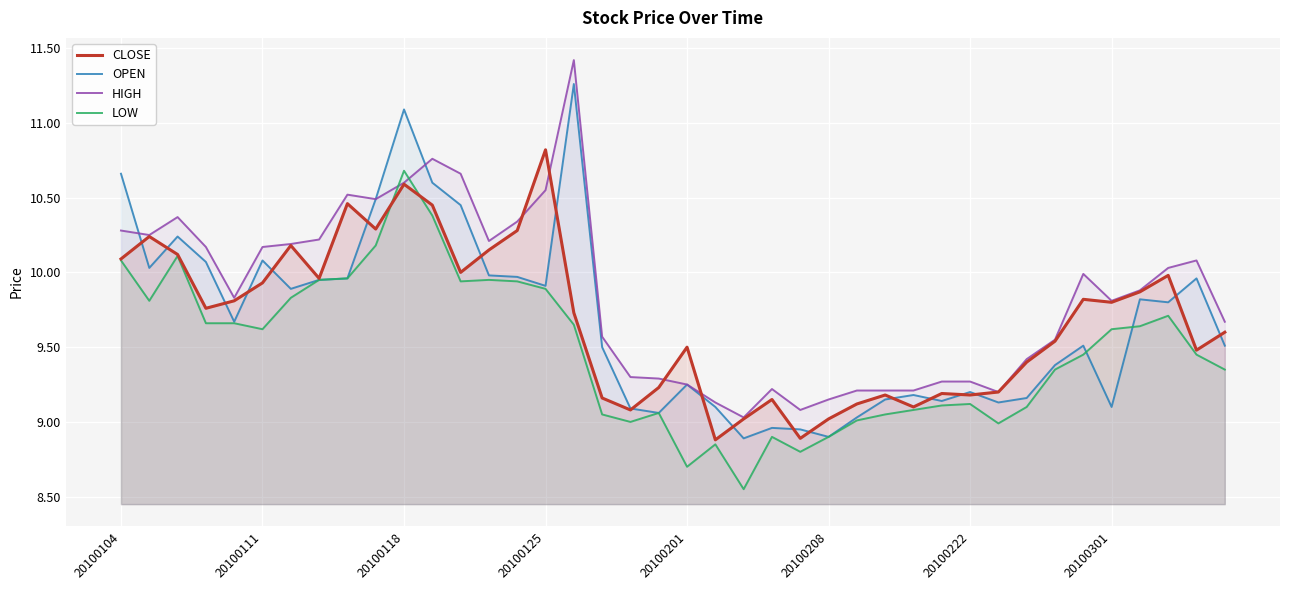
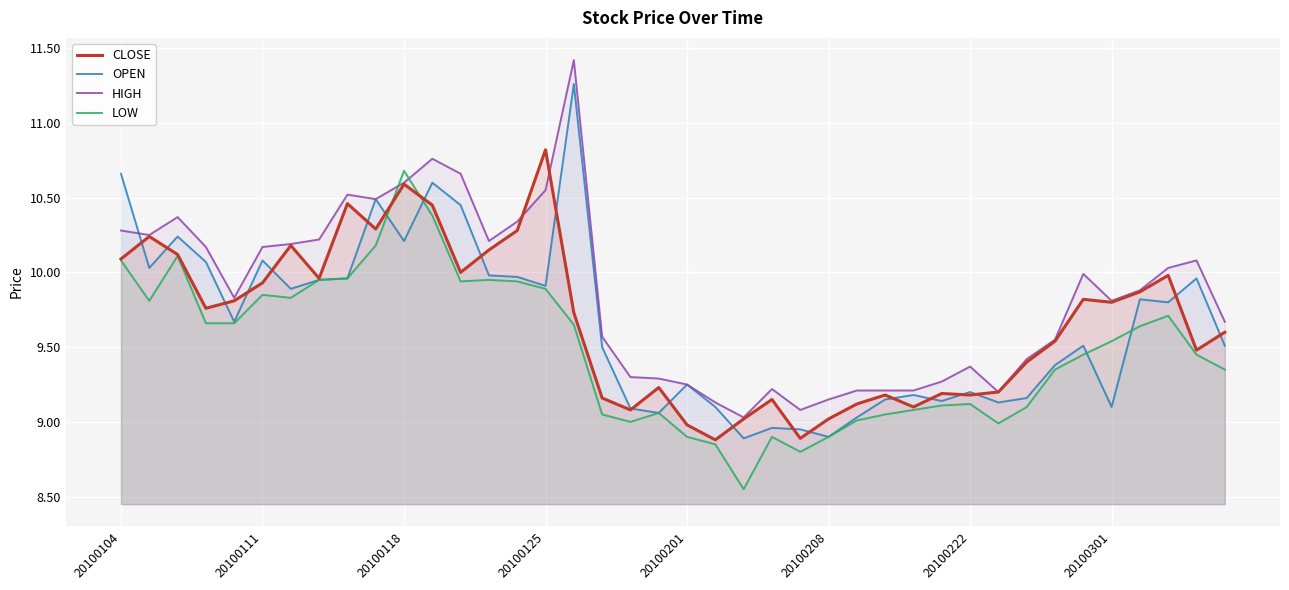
  {
    "CLOSE": {
      "20100111": 9.93,
      "20100125": 10.82,
-     "20100201": 9.50,
+     "20100201": 8.98,
      "20100208": 9.02,
      "20100222": 9.18
    },
    "OPEN": {
      "20100104": 10.66,
      "20100111": 10.08,
-     "20100118": 11.09,
+     "20100118": 10.21,
      "20100125": 9.91,
      "20100222": 9.20,
      "20100301": 9.10
    },
    "HIGH": {
      "20100104": 10.28,
      "20100111": 10.17,
      "20100125": 10.55,
      "20100208": 9.15,
-     "20100222": 9.27
+     "20100222": 9.37
    },
    "LOW": {
-     "20100111": 9.62,
+     "20100111": 9.85,
      "20100118": 10.68,
      "20100125": 9.89,
-     "20100201": 8.7,
+     "20100201": 8.9,
      "20100222": 9.12,
-     "20100301": 9.62
+     "20100301": 9.54
    }
  }
